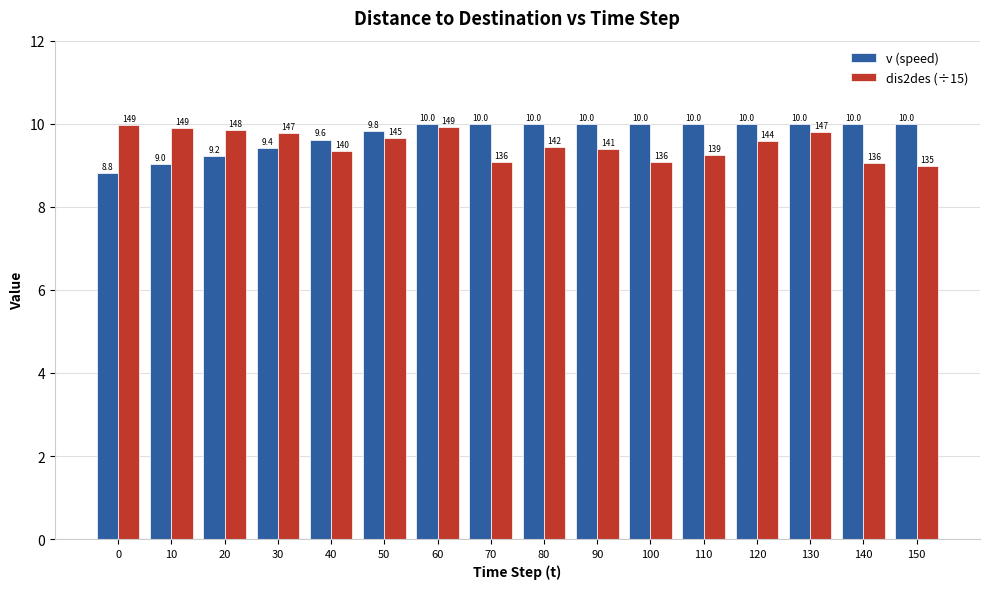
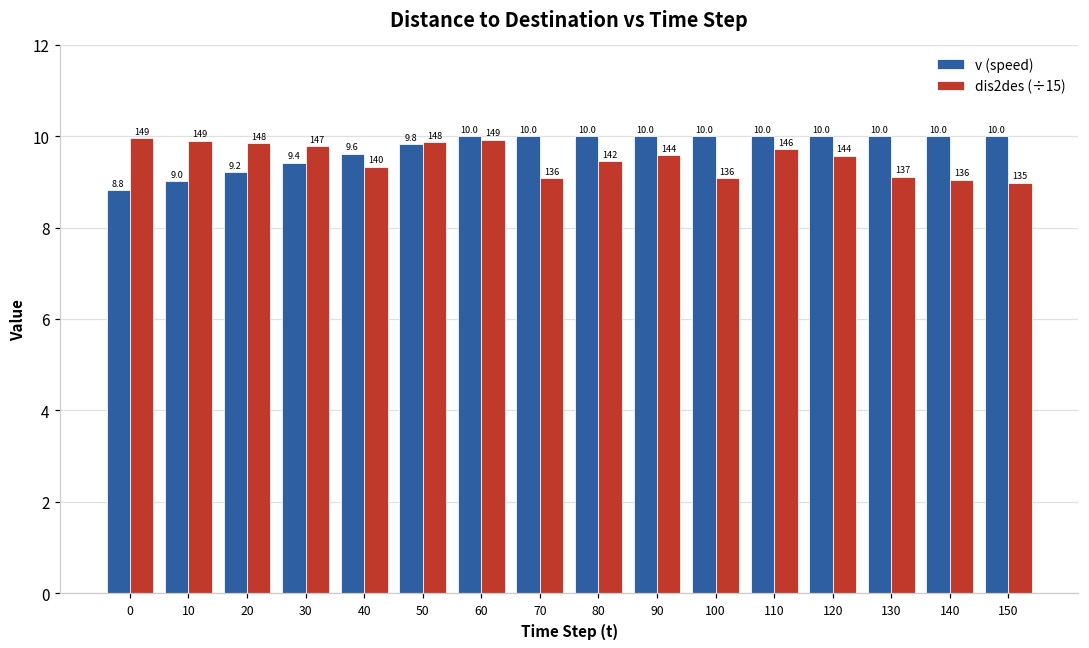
  {
    "v (speed)": {
      "0": 8.8,
      "10": 9.0,
      "20": 9.2,
      "30": 9.4,
      "40": 9.6,
      "50": 9.8,
      "60": 10.0,
      "70": 10.0,
      "80": 10.0,
      "90": 10.0,
      "100": 10.0,
      "110": 10.0,
      "120": 10.0,
      "130": 10.0,
      "140": 10.0,
      "150": 10.0
    },
    "dis2des (÷15)": {
-     "50": 145,
-     "90": 141,
-     "110": 139,
-     "130": 147
+     "50": 148,
+     "90": 144,
+     "110": 146,
+     "130": 137
    }
  }
